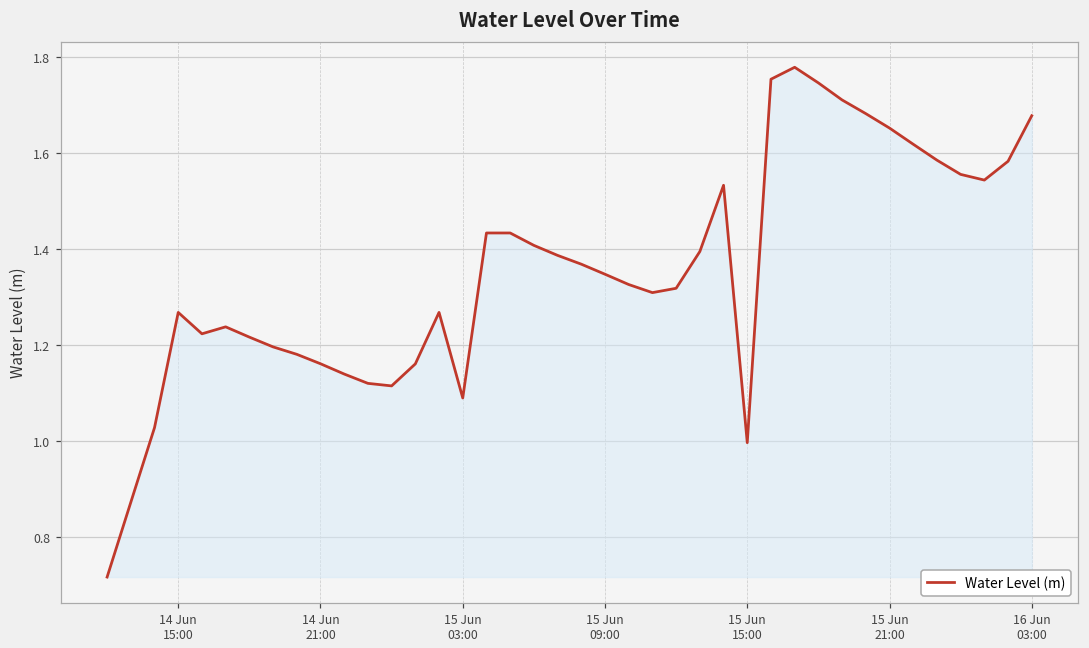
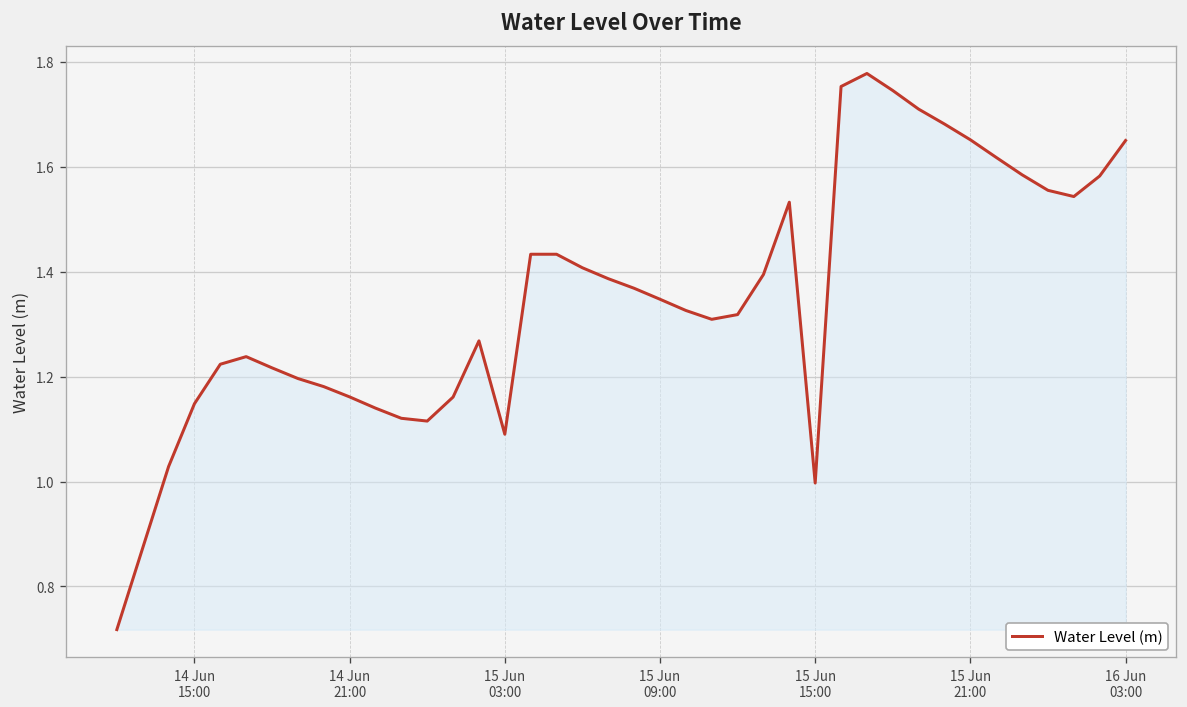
  {
-   "14 Jun 15:00": 1.27,
+   "14 Jun 15:00": 1.15,
    "14 Jun 21:00": 1.16,
    "15 Jun 03:00": 1.09,
    "15 Jun 09:00": 1.35,
    "15 Jun 15:00": 1.00,
    "15 Jun 21:00": 1.65,
-   "16 Jun 03:00": 1.68
+   "16 Jun 03:00": 1.65
  }
